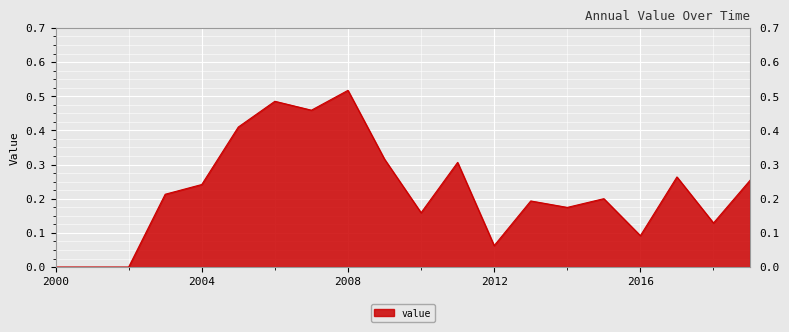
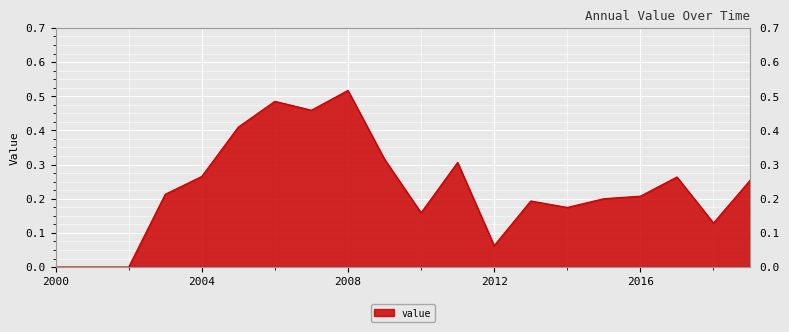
  {
    "2000": 0.00,
-   "2004": 0.24,
+   "2004": 0.27,
    "2008": 0.52,
    "2012": 0.06,
-   "2016": 0.09
+   "2016": 0.21
  }
